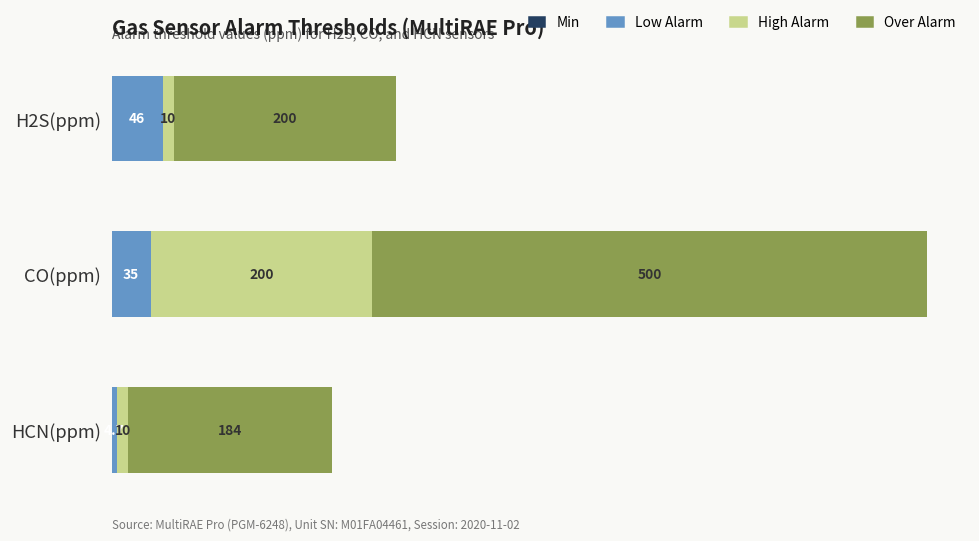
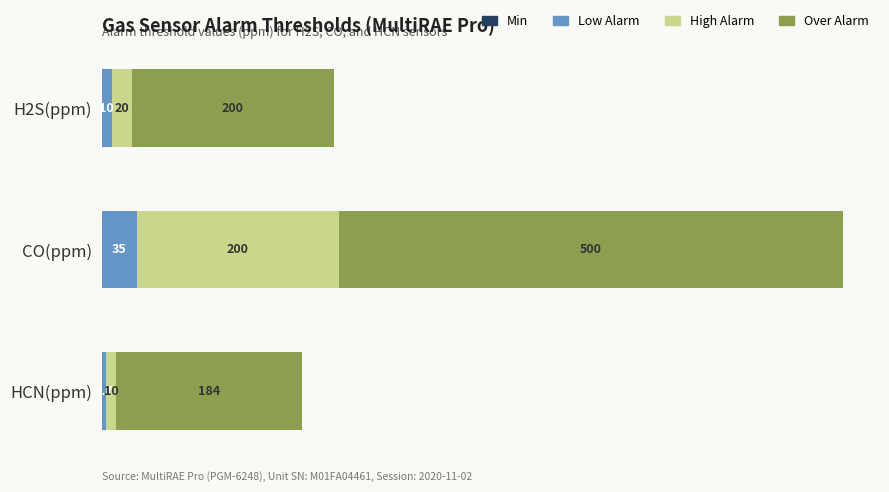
  {
    "Low Alarm": {
-     "H2S(ppm)": 46,
+     "H2S(ppm)": 10,
      "CO(ppm)": 35
    },
    "High Alarm": {
-     "H2S(ppm)": 10,
+     "H2S(ppm)": 20,
      "CO(ppm)": 200
    },
    "Over Alarm": {
      "H2S(ppm)": 200,
      "CO(ppm)": 500,
      "HCN(ppm)": 184
    }
  }
